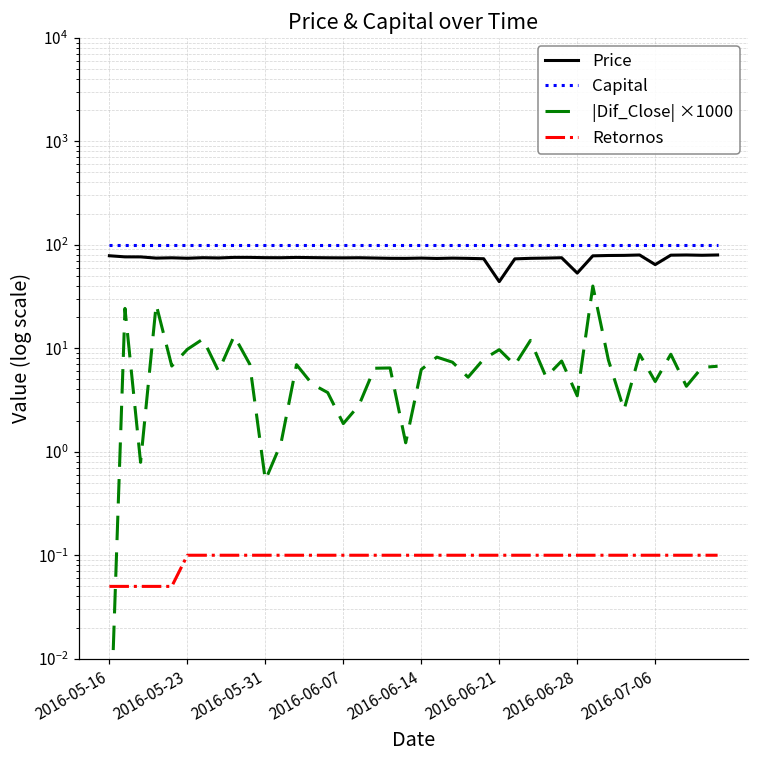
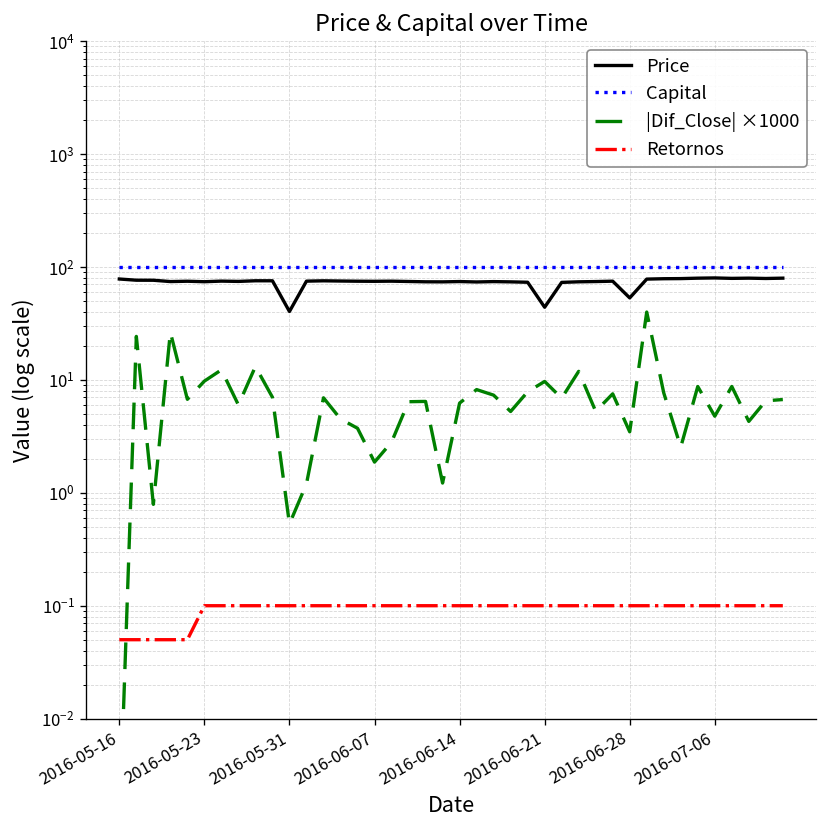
  {
    "Price": {
      "2016-05-16": 80,
      "2016-05-23": 70,
-     "2016-05-31": 80,
+     "2016-05-31": 40,
      "2016-06-07": 70,
      "2016-06-14": 70,
      "2016-06-21": 40,
      "2016-06-28": 50,
-     "2016-07-06": 60
+     "2016-07-06": 80
    },
    "Capital": {
      "2016-05-16": 100,
      "2016-05-23": 100,
      "2016-05-31": 100,
      "2016-06-07": 100,
      "2016-06-14": 100,
      "2016-06-21": 100,
      "2016-06-28": 100,
      "2016-07-06": 100
    },
    "|Dif_Close| ×1000": {
      "2016-05-23": 10,
      "2016-05-31": 0.5,
      "2016-06-07": 1.9,
      "2016-06-14": 6,
      "2016-06-21": 10,
      "2016-06-28": 3.5,
      "2016-07-06": 5
    },
    "Retornos": {
      "2016-05-16": 0.05,
      "2016-05-23": 0.10,
      "2016-05-31": 0.10,
      "2016-06-07": 0.10,
      "2016-06-14": 0.10,
      "2016-06-21": 0.10,
      "2016-06-28": 0.10,
      "2016-07-06": 0.10
    }
  }
